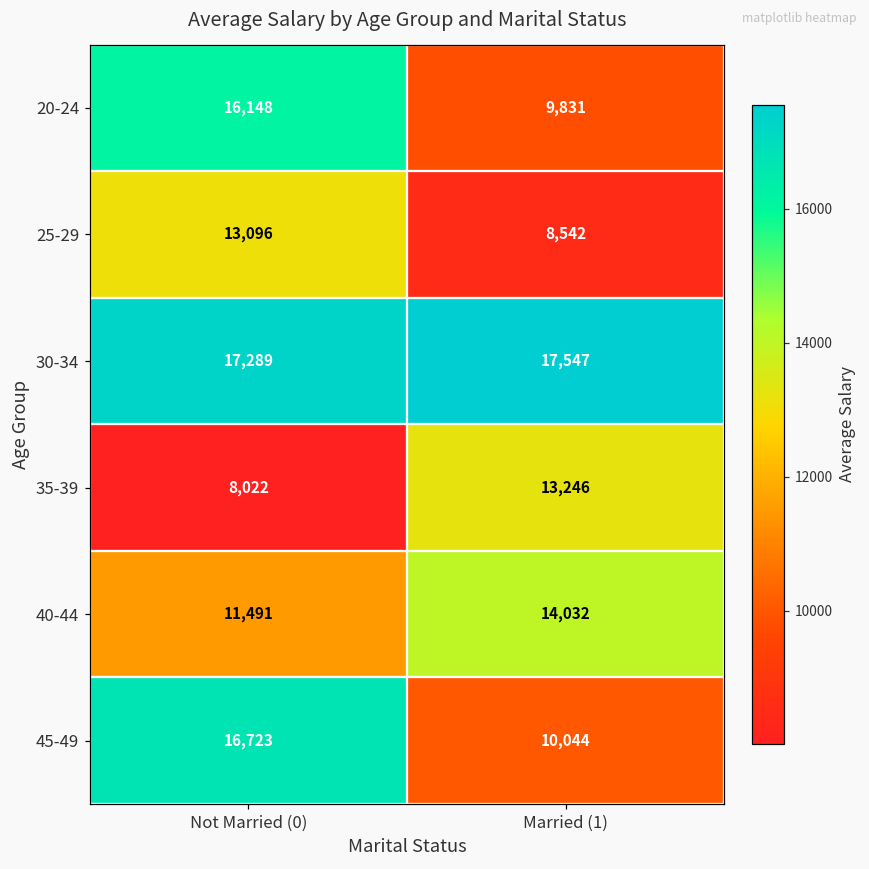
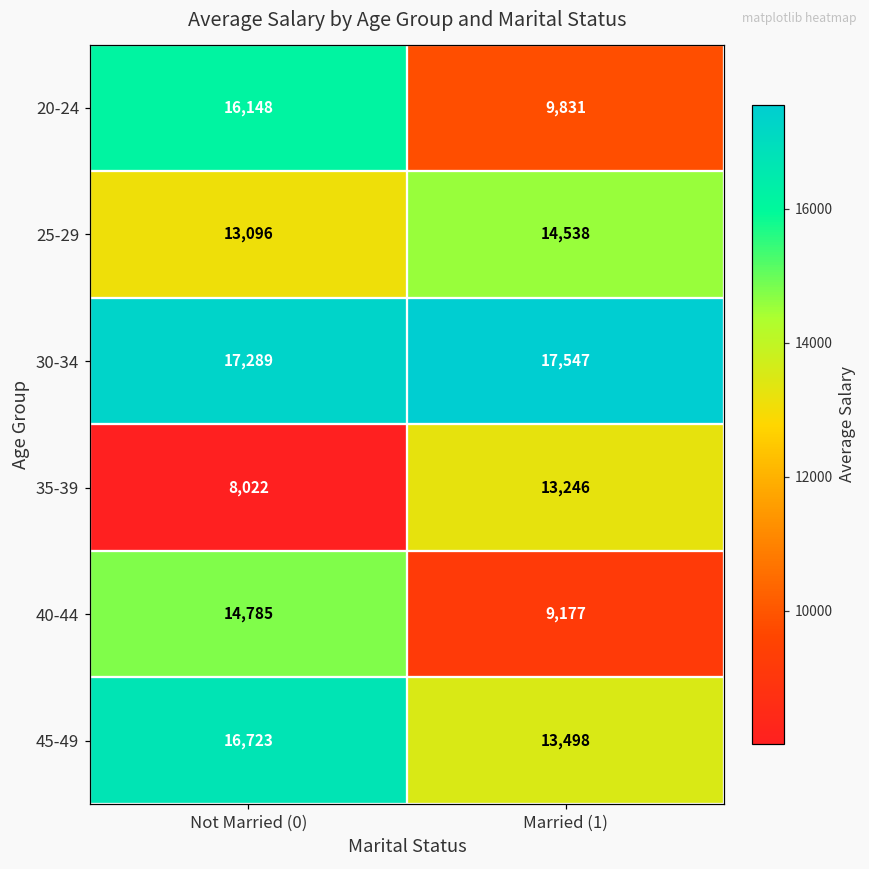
  {
    "20-24": {
      "Not Married (0)": "16,148",
      "Married (1)": "9,831"
    },
    "25-29": {
      "Not Married (0)": "13,096",
-     "Married (1)": "8,542"
+     "Married (1)": "14,538"
    },
    "30-34": {
      "Not Married (0)": "17,289",
      "Married (1)": "17,547"
    },
    "35-39": {
      "Not Married (0)": "8,022",
      "Married (1)": "13,246"
    },
    "40-44": {
-     "Not Married (0)": "11,491",
-     "Married (1)": "14,032"
+     "Not Married (0)": "14,785",
+     "Married (1)": "9,177"
    },
    "45-49": {
      "Not Married (0)": "16,723",
-     "Married (1)": "10,044"
+     "Married (1)": "13,498"
    }
  }
